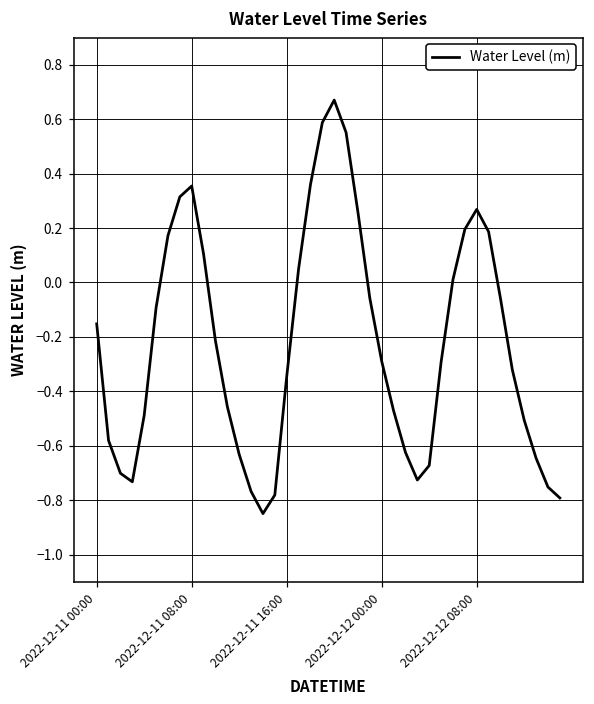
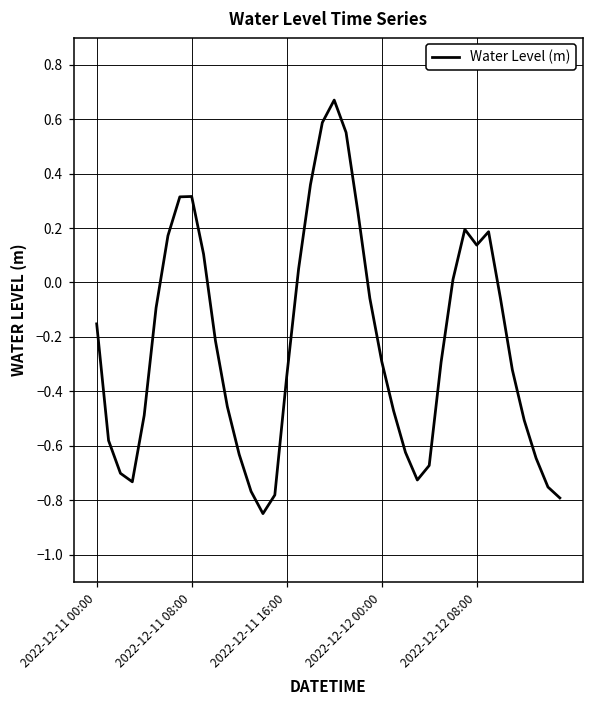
  {
    "2022-12-11 00:00": -0.15,
-   "2022-12-11 08:00": 0.35,
+   "2022-12-11 08:00": 0.32,
    "2022-12-11 16:00": -0.35,
    "2022-12-12 00:00": -0.29,
-   "2022-12-12 08:00": 0.27
+   "2022-12-12 08:00": 0.14
  }
